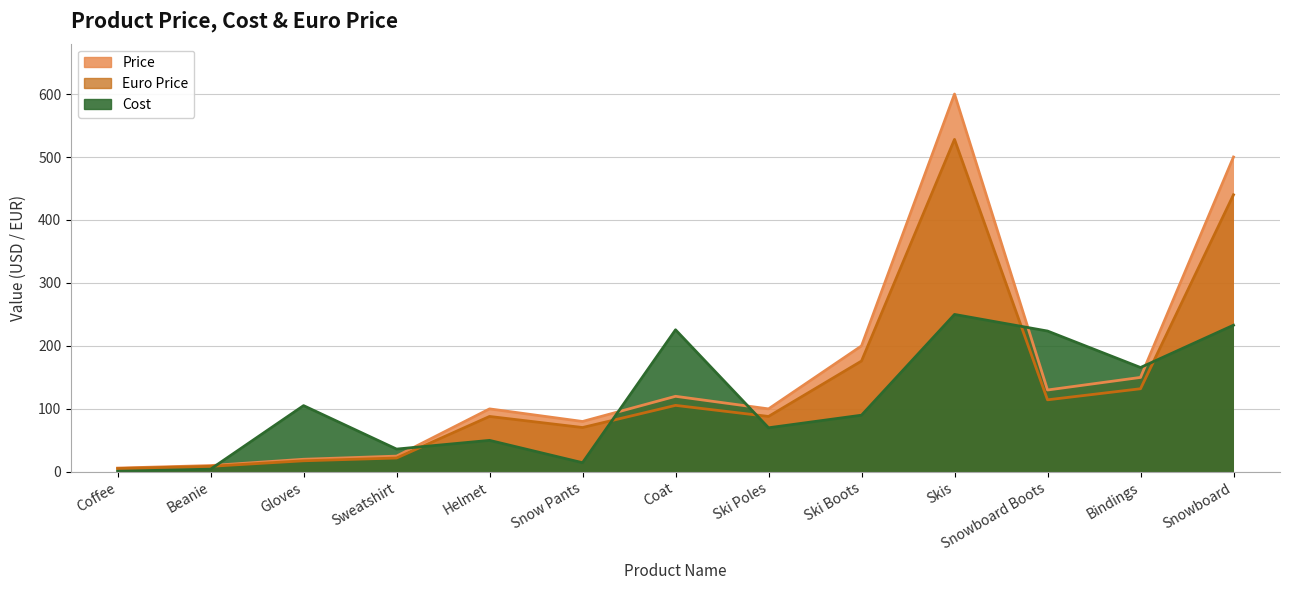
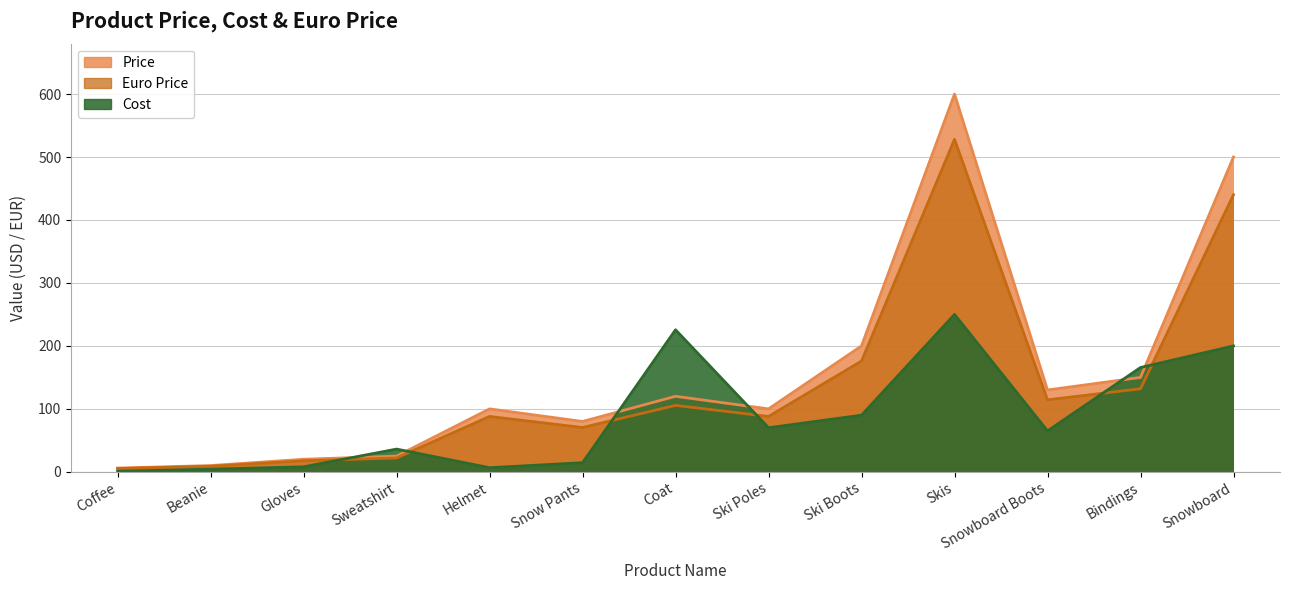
  {
    "Cost": {
      "Coffee": 0,
      "Beanie": 0,
-     "Gloves": 110,
+     "Gloves": 10,
      "Sweatshirt": 40,
-     "Helmet": 50,
+     "Helmet": 10,
      "Snow Pants": 10,
      "Coat": 230,
      "Ski Poles": 70,
      "Ski Boots": 90,
      "Skis": 250,
-     "Snowboard Boots": 220,
+     "Snowboard Boots": 60,
      "Bindings": 170,
-     "Snowboard": 230
+     "Snowboard": 200
    }
  }
